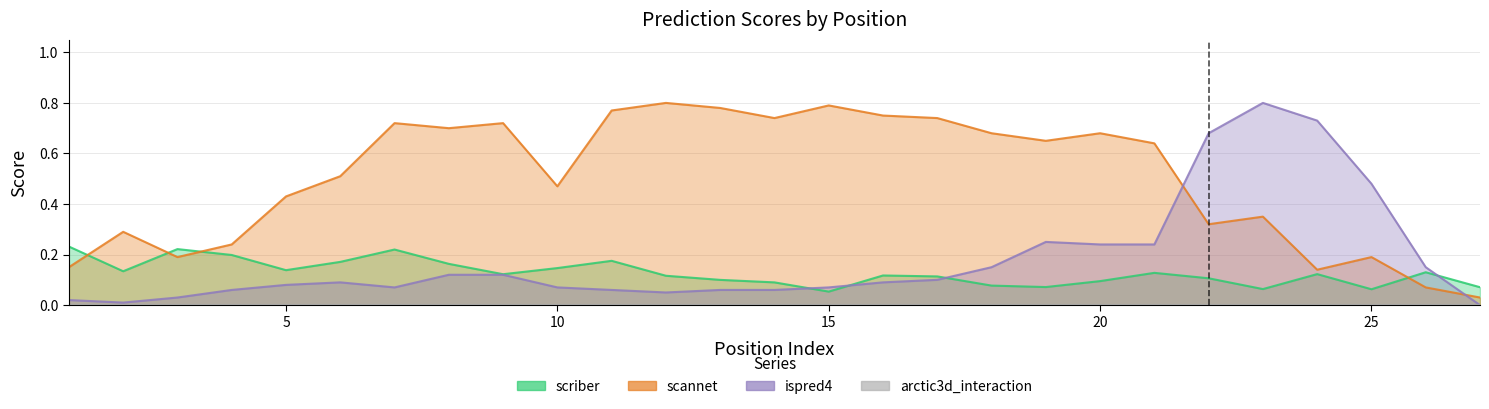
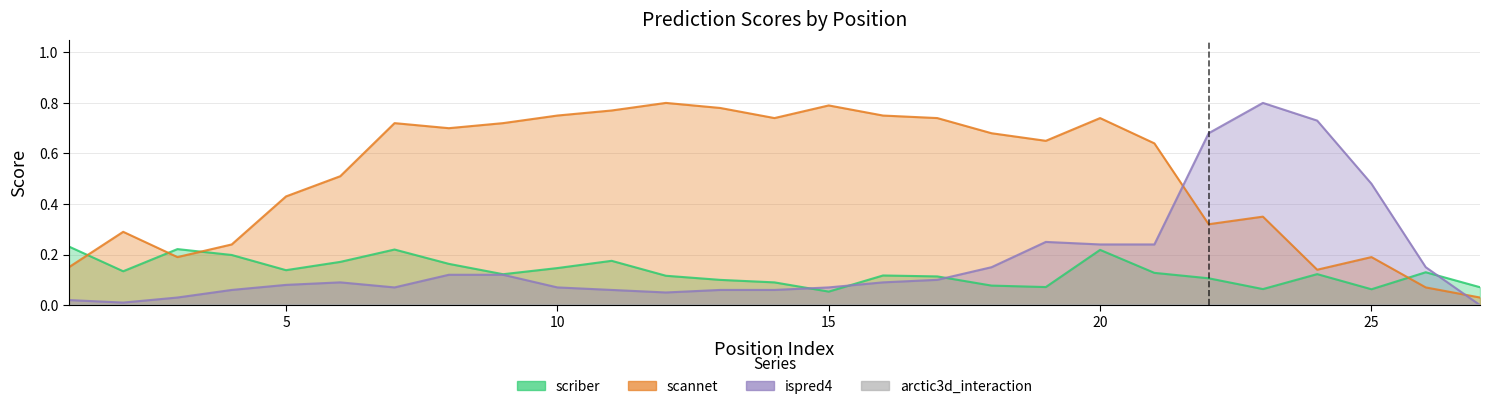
  {
    "scriber": {
      "5": 0.14,
      "10": 0.15,
      "15": 0.05,
-     "20": 0.09,
+     "20": 0.22,
      "25": 0.06
    },
    "scannet": {
      "5": 0.43,
-     "10": 0.47,
+     "10": 0.75,
      "15": 0.79,
-     "20": 0.68,
+     "20": 0.74,
      "25": 0.19
    }
  }
